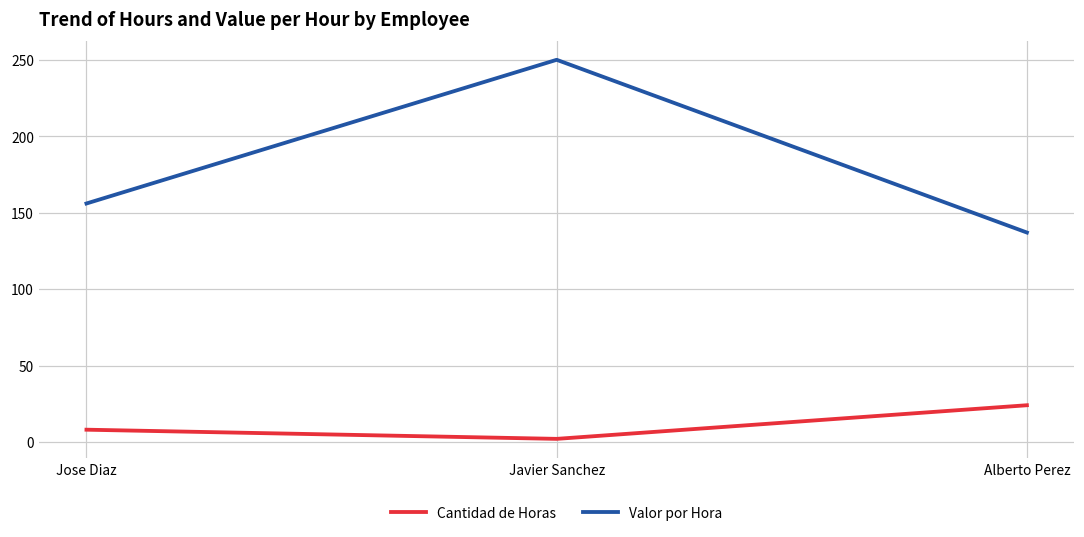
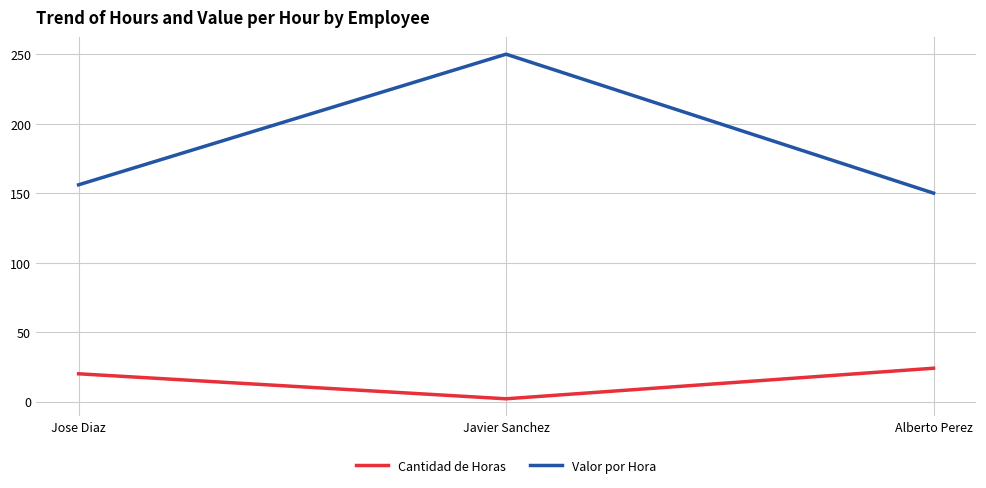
  {
    "Cantidad de Horas": {
-     "Jose Diaz": 8,
+     "Jose Diaz": 20,
      "Javier Sanchez": 2,
      "Alberto Perez": 24
    },
    "Valor por Hora": {
      "Jose Diaz": 156,
      "Javier Sanchez": 250,
-     "Alberto Perez": 137
+     "Alberto Perez": 150
    }
  }
